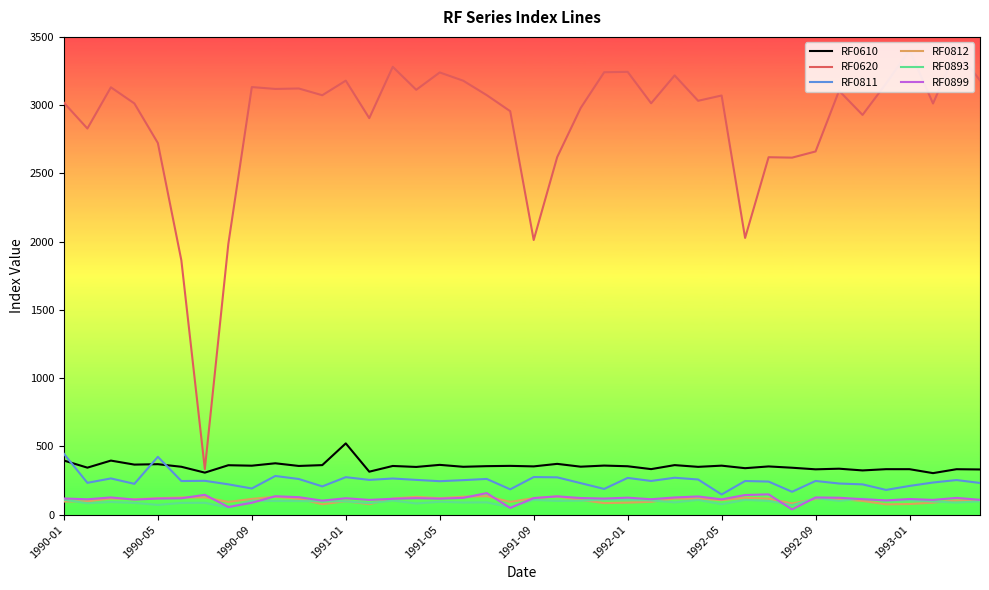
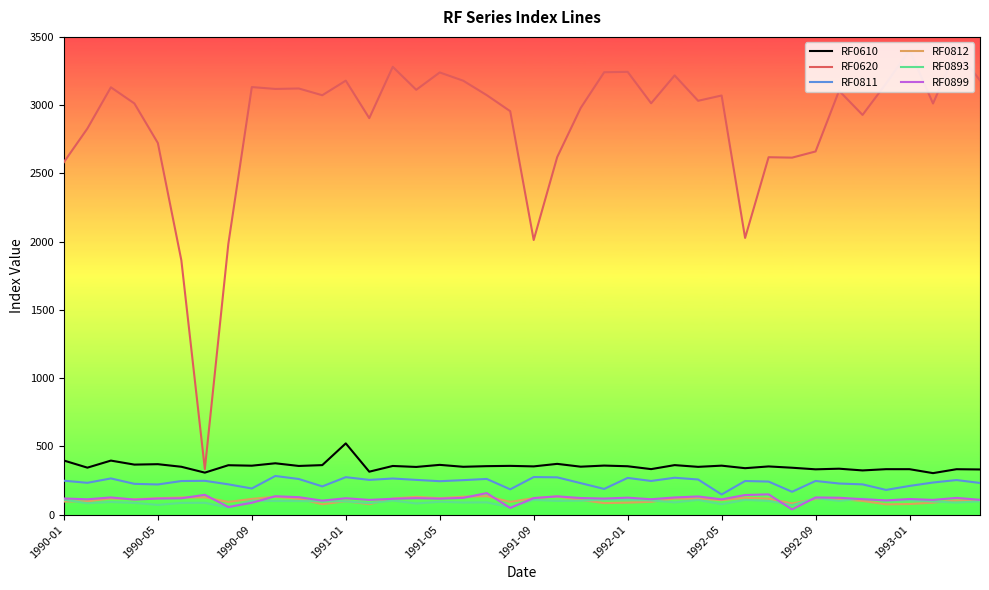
  {
    "RF0610": {
      "1990-01": 400,
      "1990-05": 370,
      "1990-09": 360,
      "1991-01": 520,
      "1991-05": 360,
      "1991-09": 350,
      "1992-01": 350,
      "1992-05": 360,
      "1992-09": 330,
      "1993-01": 330
    },
    "RF0620": {
-     "1990-01": 3020,
+     "1990-01": 2580,
      "1990-05": 2720,
      "1990-09": 3130,
      "1991-01": 3180,
      "1991-05": 3240,
      "1991-09": 2010,
      "1992-01": 3240,
      "1992-05": 3070,
      "1992-09": 2660
    },
    "RF0811": {
-     "1990-01": 450,
-     "1990-05": 420,
+     "1990-01": 250,
+     "1990-05": 220,
      "1990-09": 190,
      "1991-01": 270,
      "1991-05": 240,
      "1991-09": 270,
      "1992-01": 270,
      "1992-05": 150,
      "1992-09": 250,
      "1993-01": 210
    },
    "RF0812": {
      "1992-01": 90,
      "1993-01": 80
    },
    "RF0893": {
      "1990-05": 70,
      "1991-05": 90,
      "1992-05": 80
    },
    "RF0899": {
      "1991-01": 120
    }
  }
